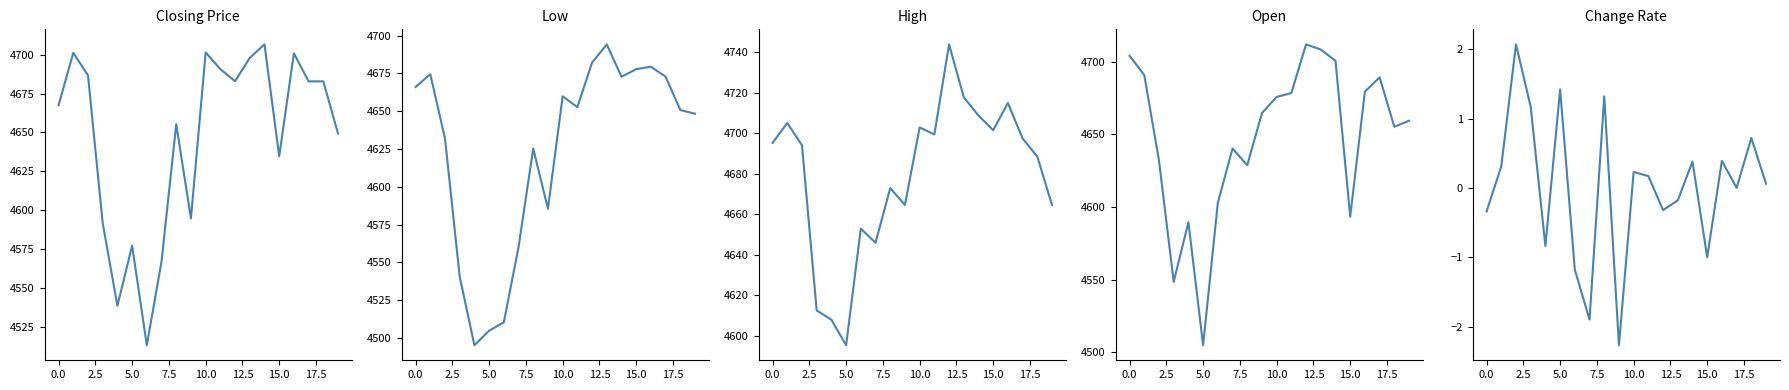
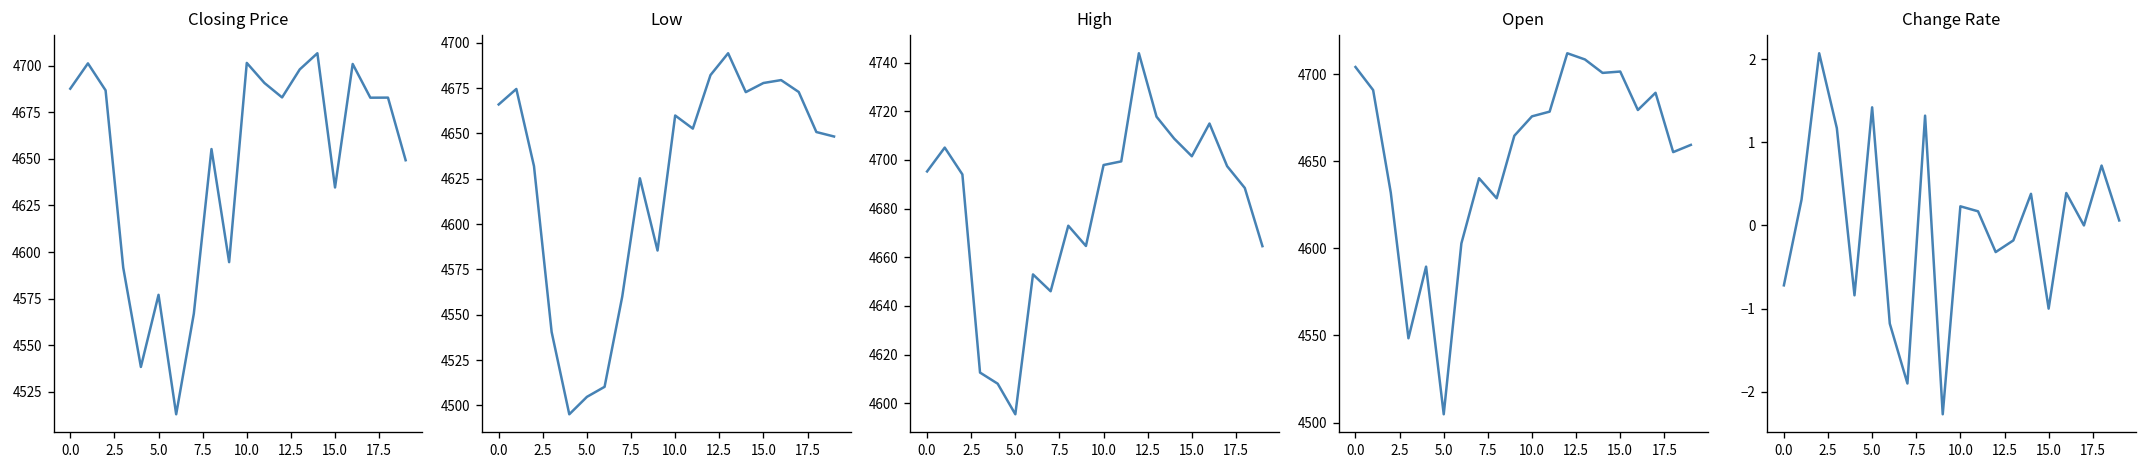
  {
    "Closing Price": {
-     "0.0": 4667,
+     "0.0": 4688,
      "5.0": 4577,
      "10.0": 4701,
      "15.0": 4635
    },
    "Low": {
      "0.0": 4666,
      "5.0": 4505,
      "10.0": 4660,
      "15.0": 4678
    },
    "High": {
      "0.0": 4695,
      "5.0": 4595,
-     "10.0": 4703,
+     "10.0": 4698,
      "15.0": 4702
    },
    "Open": {
      "0.0": 4704,
      "5.0": 4505,
      "10.0": 4676,
-     "15.0": 4593
+     "15.0": 4702
    },
    "Change Rate": {
-     "0.0": -0.3,
+     "0.0": -0.7,
      "5.0": 1.4,
      "10.0": 0.2,
      "15.0": -1.0
    }
  }
